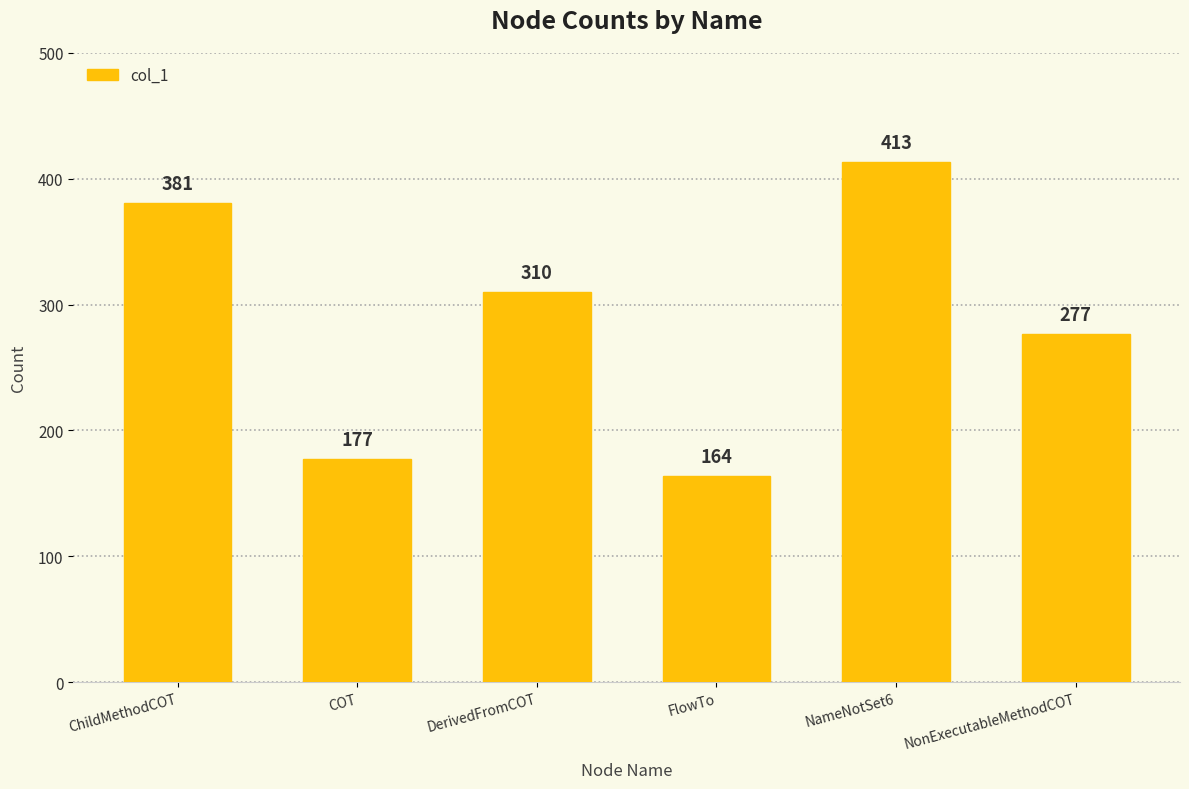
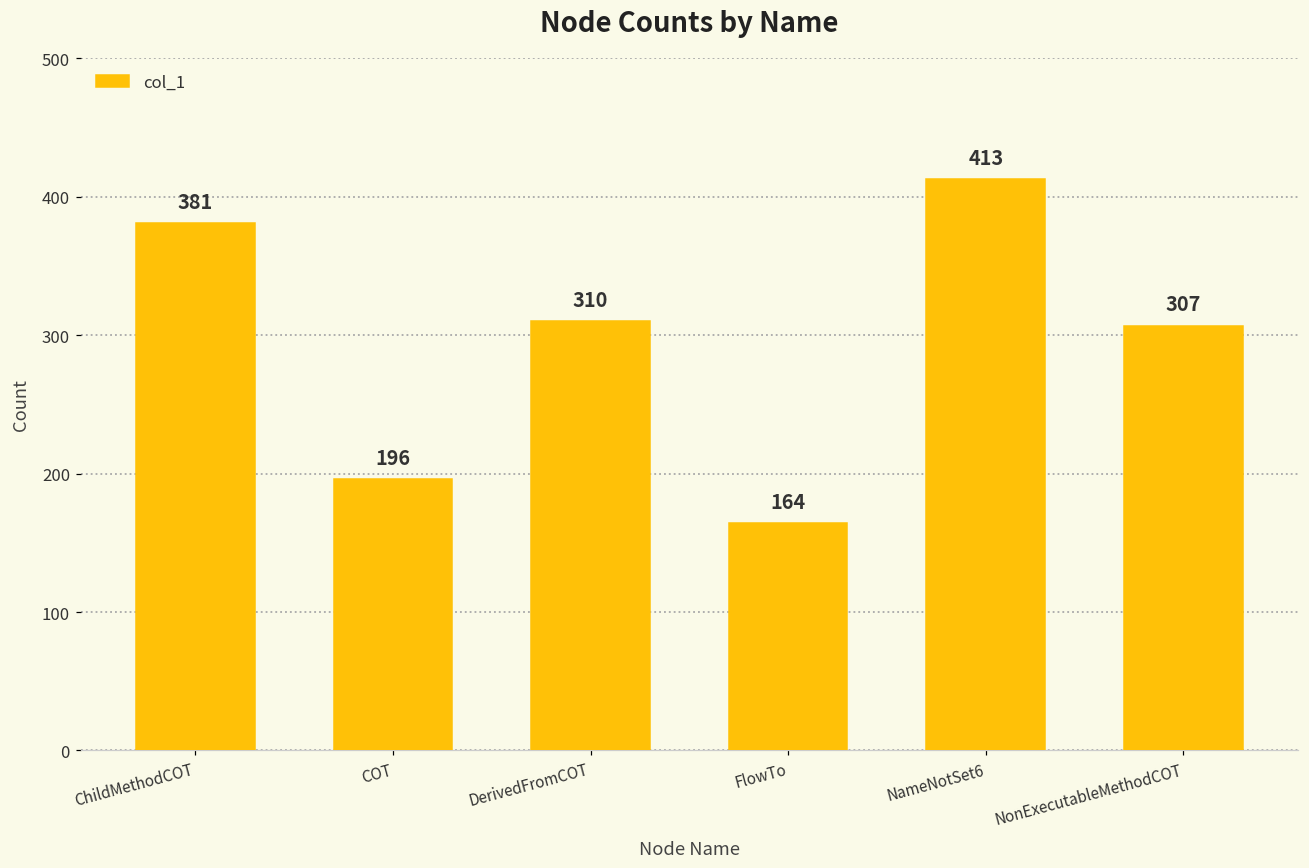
  {
    "ChildMethodCOT": 381,
-   "COT": 177,
+   "COT": 196,
    "DerivedFromCOT": 310,
    "FlowTo": 164,
    "NameNotSet6": 413,
-   "NonExecutableMethodCOT": 277
+   "NonExecutableMethodCOT": 307
  }
